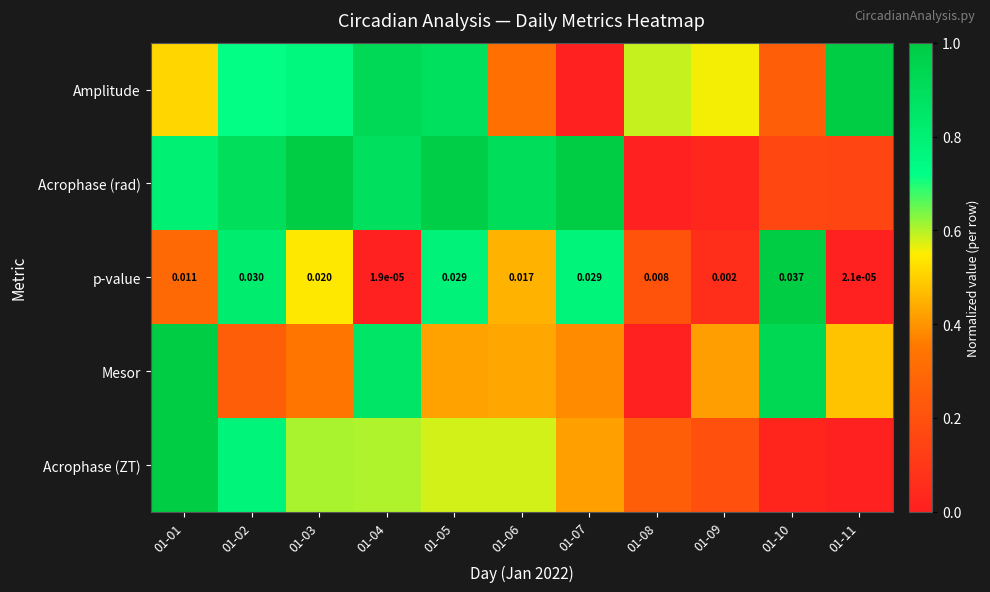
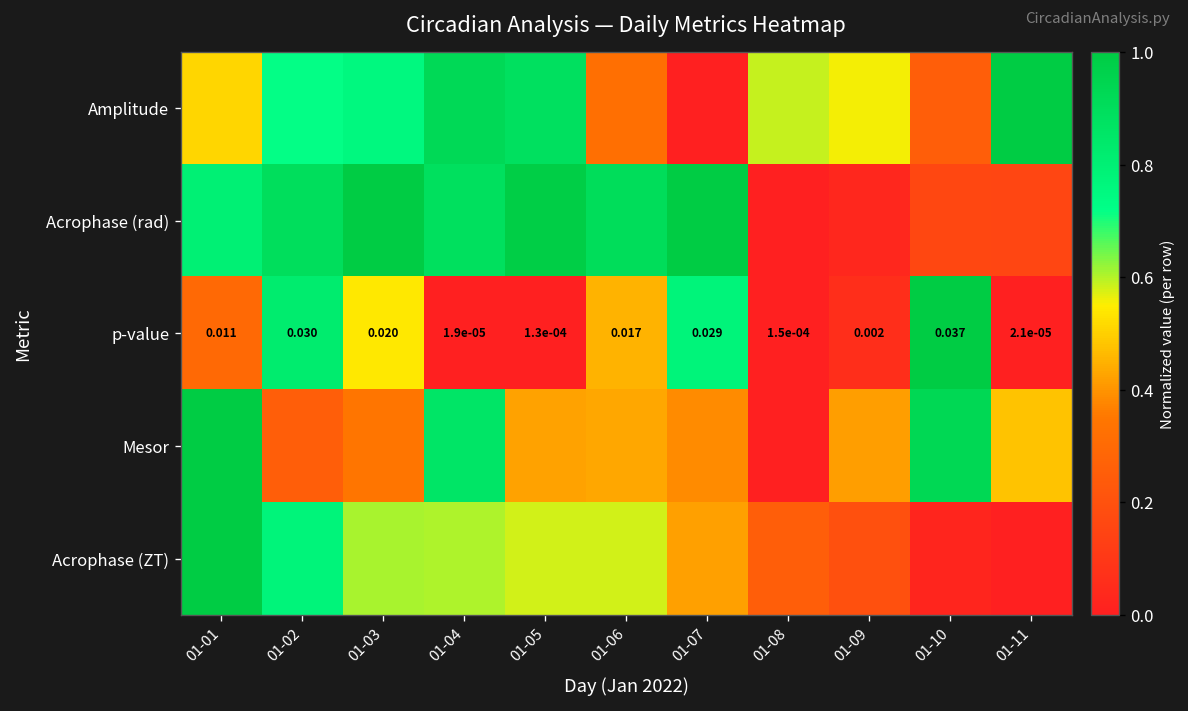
  {
    "p-value": {
      "01-01": "0.011",
      "01-02": "0.030",
      "01-03": "0.020",
      "01-04": "1.9e-05",
-     "01-05": "0.029",
+     "01-05": "1.3e-04",
      "01-06": "0.017",
      "01-07": "0.029",
-     "01-08": "0.008",
+     "01-08": "1.5e-04",
      "01-09": "0.002",
      "01-10": "0.037",
      "01-11": "2.1e-05"
    }
  }
